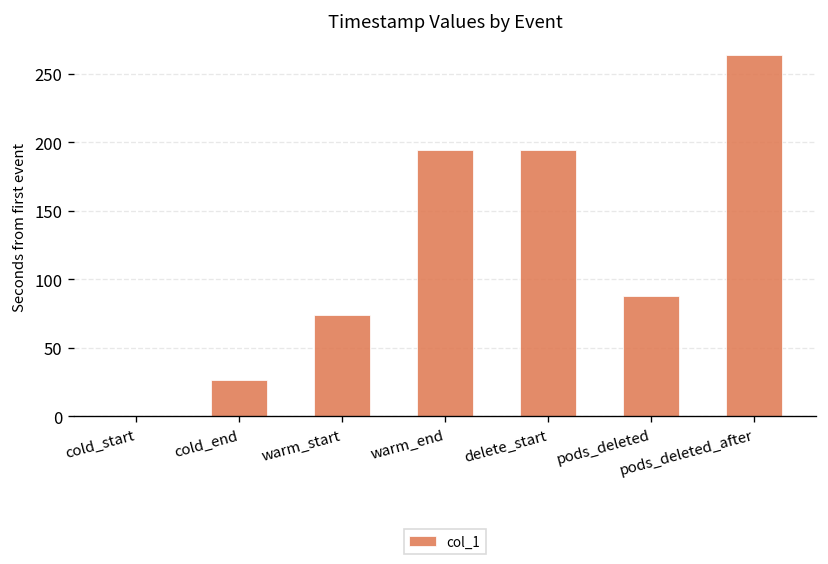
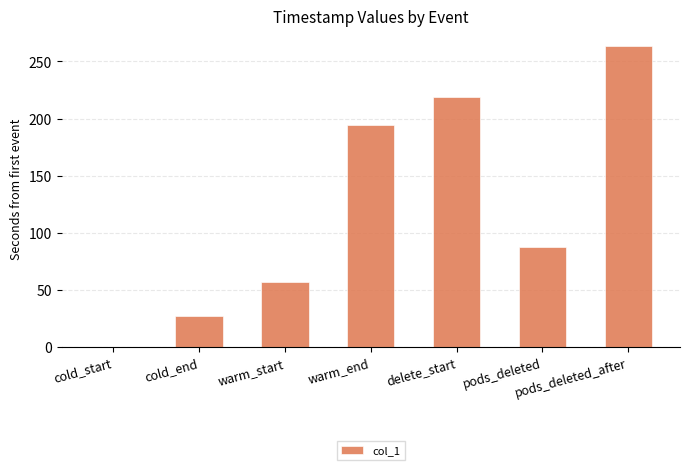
  {
    "cold_start": 0,
    "cold_end": 27,
-   "warm_start": 74,
+   "warm_start": 56,
    "warm_end": 195,
-   "delete_start": 195,
+   "delete_start": 219,
    "pods_deleted": 88,
    "pods_deleted_after": 264
  }
